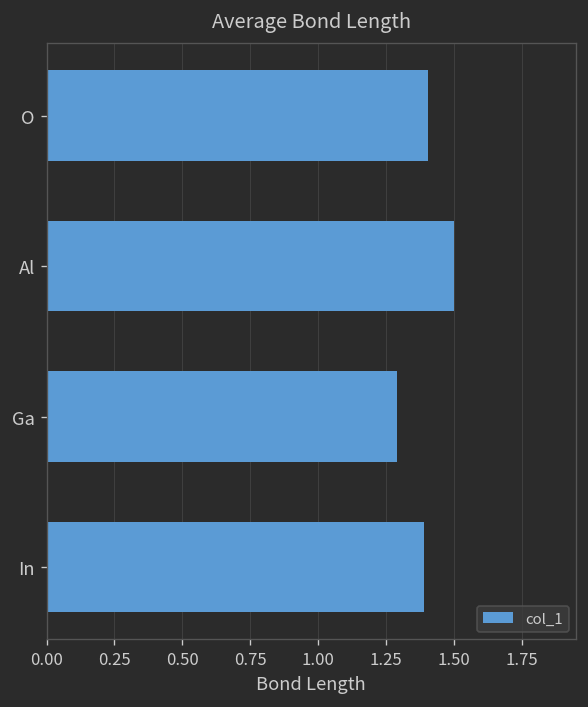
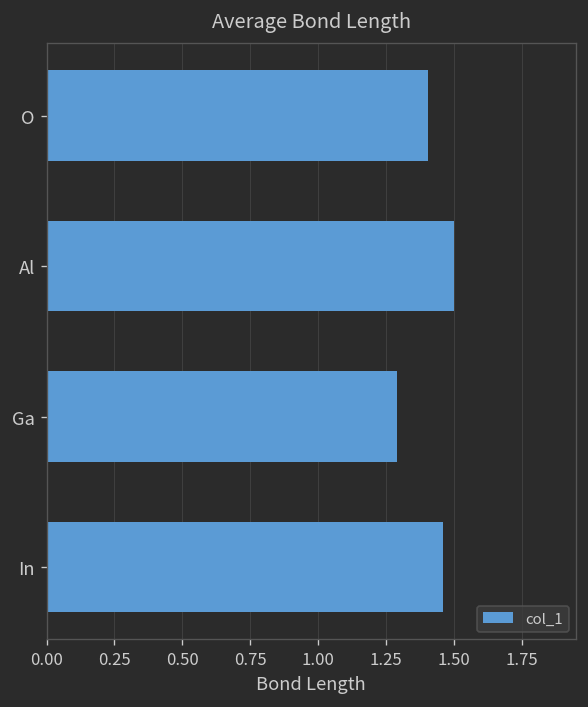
  {
    "O": 1.41,
    "Al": 1.50,
    "Ga": 1.29,
-   "In": 1.39
+   "In": 1.46
  }
